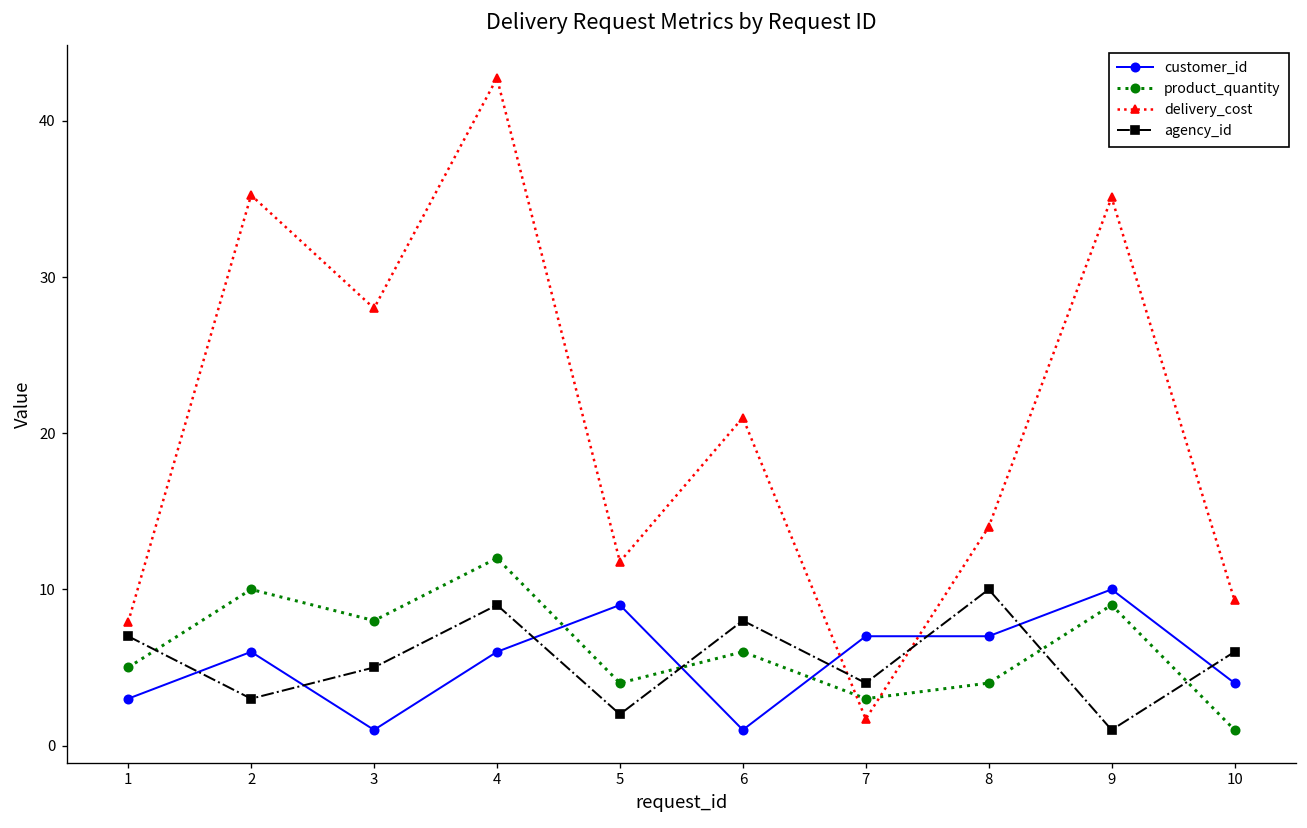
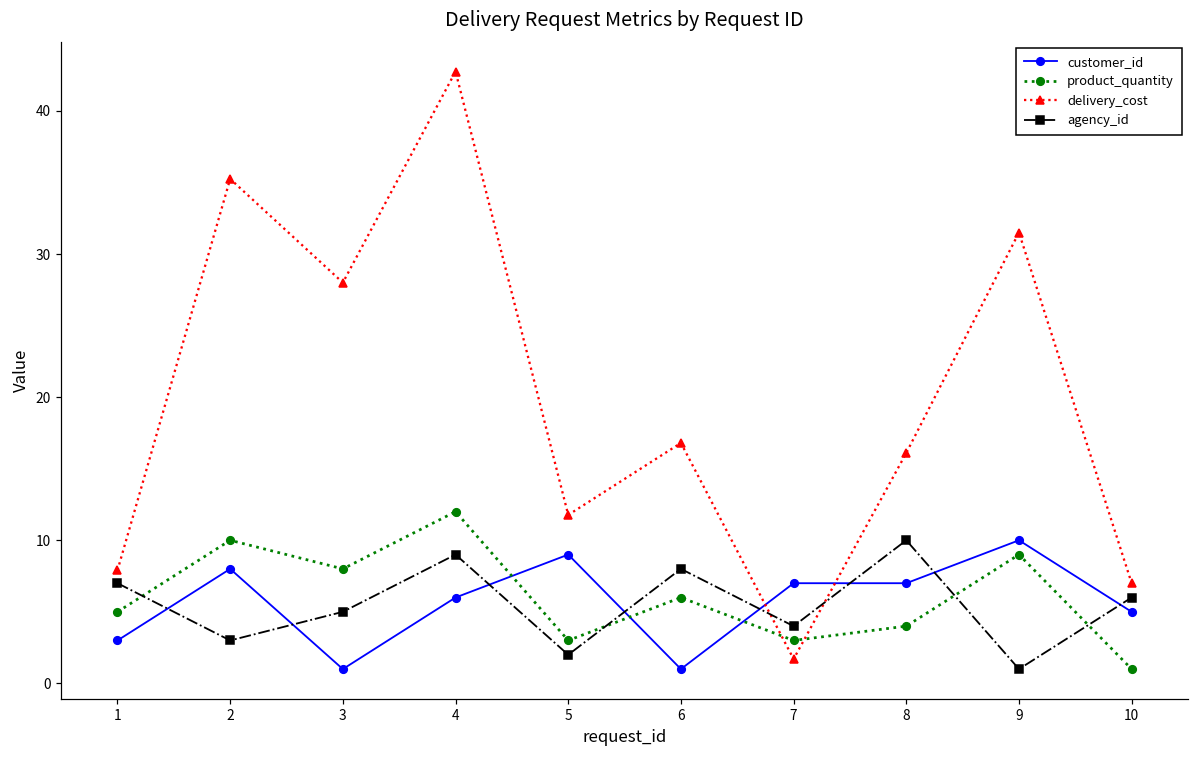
  {
    "customer_id": {
      "1": 3,
-     "2": 6,
+     "2": 8,
      "3": 1,
      "4": 6,
      "5": 9,
      "6": 1,
      "7": 7,
      "8": 7,
      "9": 10,
-     "10": 4
+     "10": 5
    },
    "product_quantity": {
      "1": 5,
      "2": 10,
      "3": 8,
      "4": 12,
-     "5": 4,
+     "5": 3,
      "6": 6,
      "7": 3,
      "8": 4,
      "9": 9,
      "10": 1
    },
    "delivery_cost": {
      "1": 7.9,
      "2": 35.3,
      "3": 28.0,
      "4": 42.8,
      "5": 11.8,
-     "6": 21.0,
+     "6": 16.8,
      "7": 1.7,
-     "8": 14.0,
-     "9": 35.1,
-     "10": 9.3
+     "8": 16.1,
+     "9": 31.5,
+     "10": 7.0
    },
    "agency_id": {
      "1": 7.0,
      "2": 3.0,
      "3": 5.0,
      "4": 9.0,
      "5": 2.0,
      "6": 8.0,
      "7": 4.0,
      "8": 10.0,
      "9": 1.0,
      "10": 6.0
    }
  }
